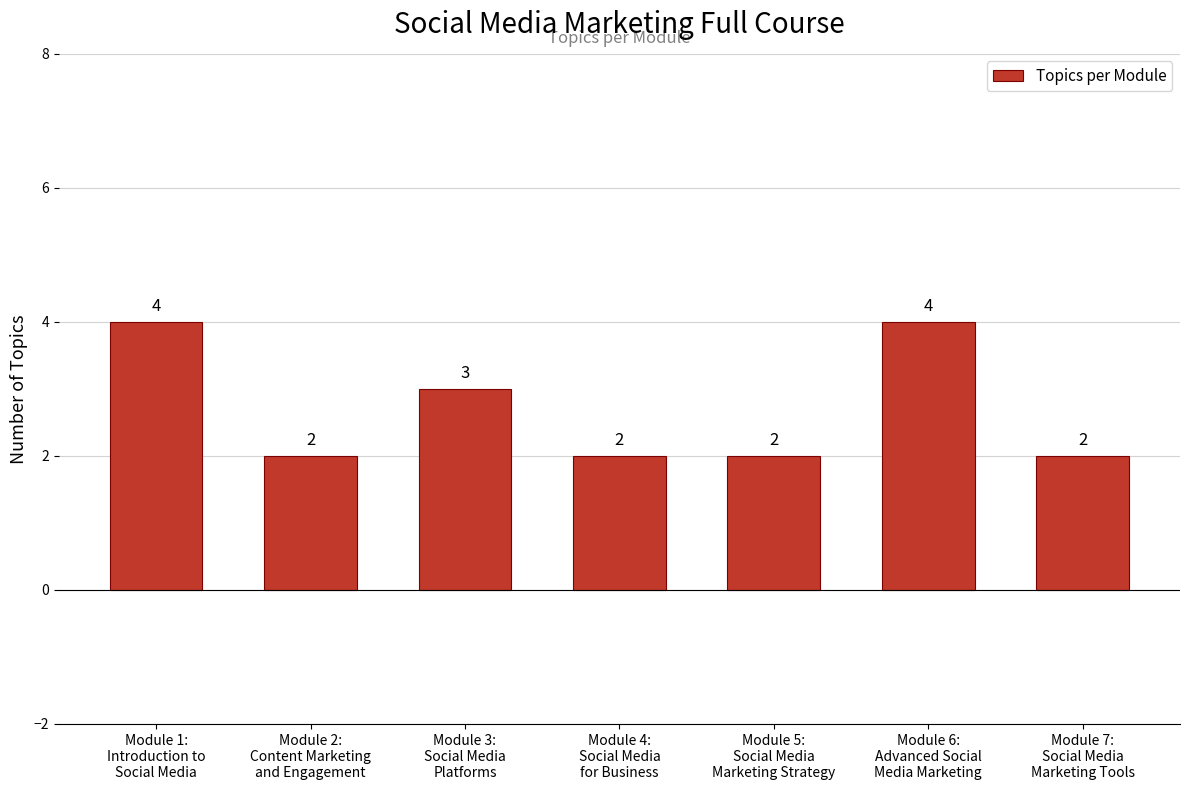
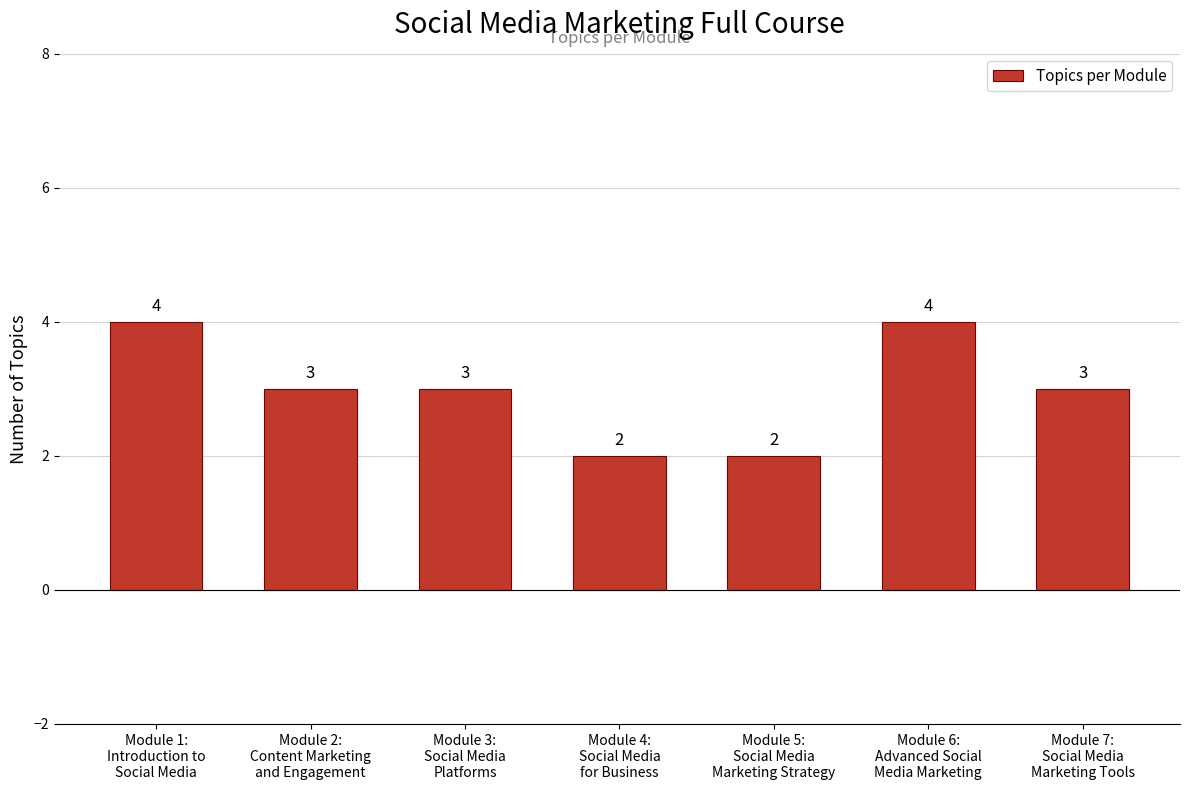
  {
    "Module 1: Introduction to Social Media": 4,
-   "Module 2: Content Marketing and Engagement": 2,
+   "Module 2: Content Marketing and Engagement": 3,
    "Module 3: Social Media Platforms": 3,
    "Module 4: Social Media for Business": 2,
    "Module 5: Social Media Marketing Strategy": 2,
    "Module 6: Advanced Social Media Marketing": 4,
-   "Module 7: Social Media Marketing Tools": 2
+   "Module 7: Social Media Marketing Tools": 3
  }
